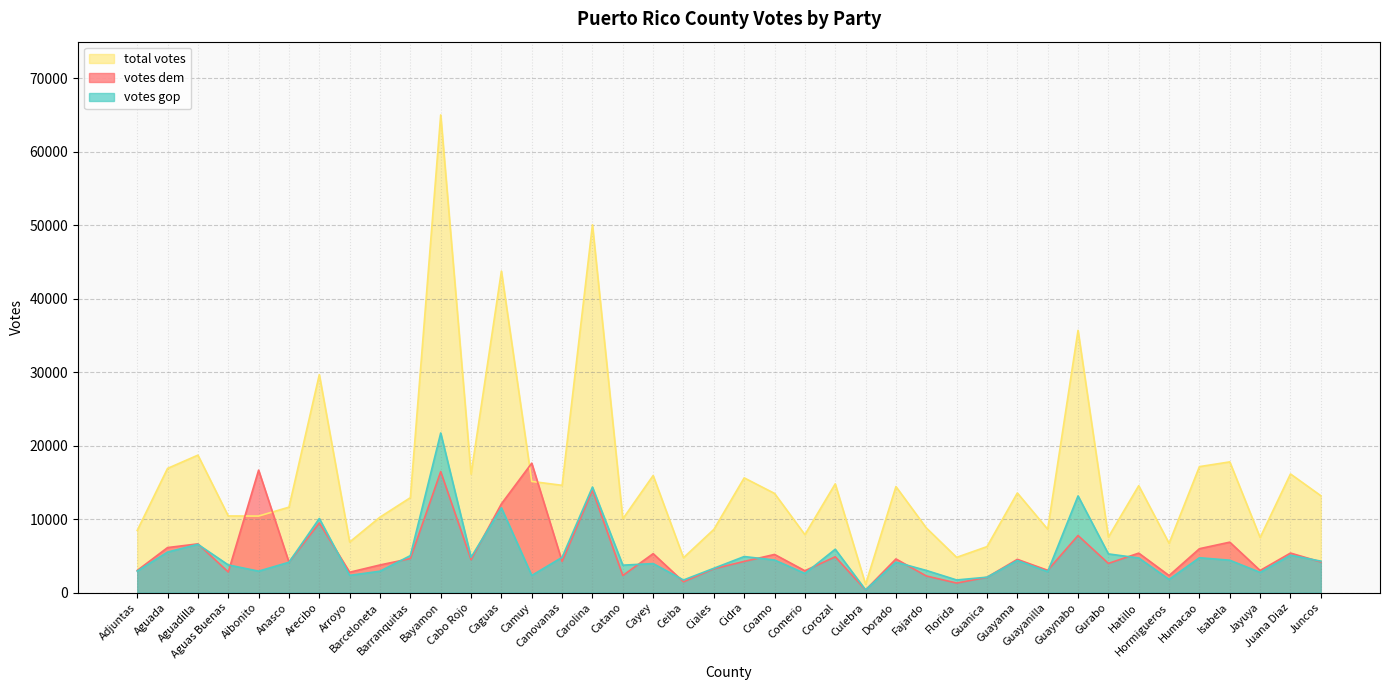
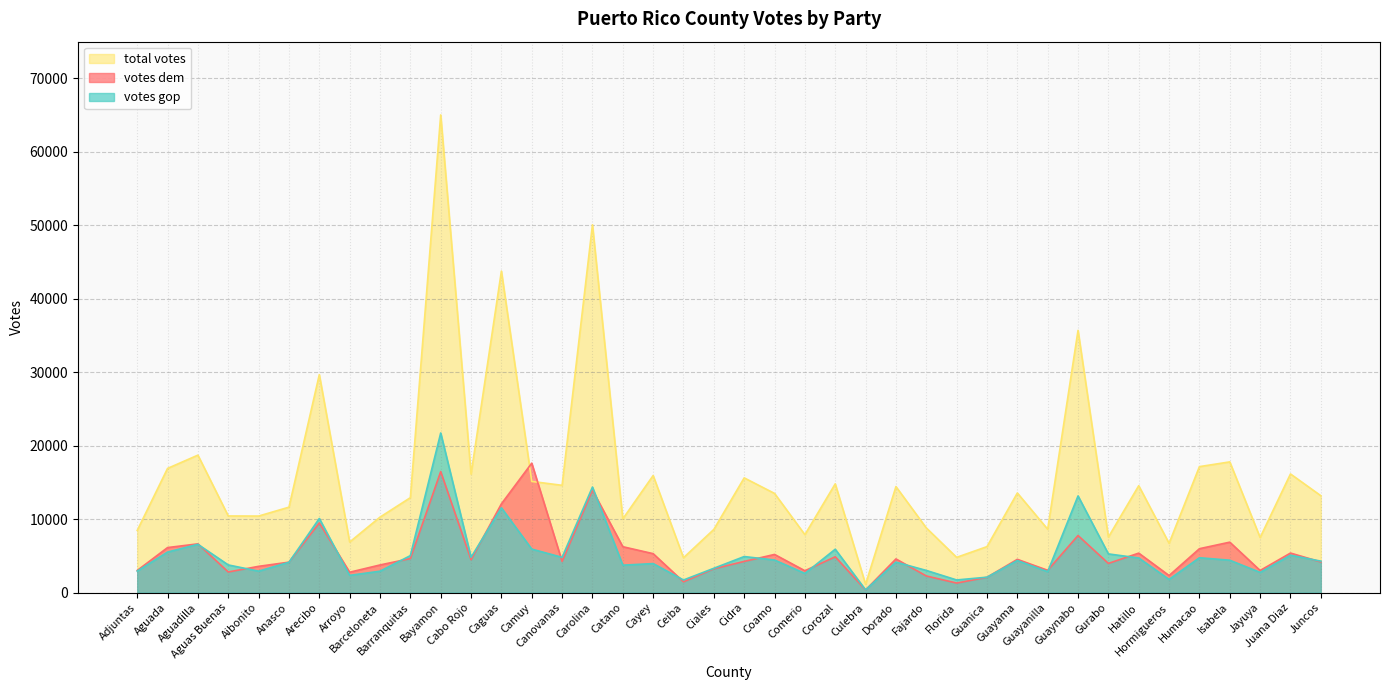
  {
    "total votes": {
      "Adjuntas": 8000,
      "Aguada": 17000,
      "Aguadilla": 19000,
      "Aguas Buenas": 10000,
      "Aibonito": 10000,
      "Anasco": 12000,
      "Arecibo": 30000,
      "Arroyo": 7000,
      "Barceloneta": 10000,
      "Barranquitas": 13000,
      "Bayamon": 65000,
      "Cabo Rojo": 16000,
      "Caguas": 44000,
      "Camuy": 15000,
      "Canovanas": 15000,
      "Carolina": 50000,
      "Catano": 10000,
      "Cayey": 16000,
      "Ceiba": 5000,
      "Ciales": 9000,
      "Cidra": 16000,
      "Coamo": 14000,
      "Comerio": 8000,
      "Corozal": 15000,
      "Culebra": 1000,
      "Dorado": 14000,
      "Fajardo": 9000,
      "Florida": 5000,
      "Guanica": 6000,
      "Guayama": 14000,
      "Guayanilla": 9000,
      "Guaynabo": 36000,
      "Gurabo": 8000,
      "Hatillo": 15000,
      "Hormigueros": 7000,
      "Humacao": 17000,
      "Isabela": 18000,
      "Jayuya": 8000,
      "Juana Diaz": 16000,
      "Juncos": 13000
    },
    "votes dem": {
      "Aguada": 6000,
      "Aguas Buenas": 3000,
-     "Aibonito": 17000,
+     "Aibonito": 4000,
      "Arecibo": 9000,
      "Arroyo": 3000,
      "Barceloneta": 4000,
      "Barranquitas": 5000,
      "Bayamon": 16000,
      "Caguas": 12000,
      "Camuy": 18000,
      "Canovanas": 4000,
      "Carolina": 14000,
-     "Catano": 2000,
+     "Catano": 6000,
      "Cayey": 5000,
      "Cidra": 4000,
      "Coamo": 5000,
      "Comerio": 3000,
      "Corozal": 5000,
      "Dorado": 5000,
      "Fajardo": 2000,
      "Florida": 1000,
      "Guaynabo": 8000,
      "Gurabo": 4000,
      "Hatillo": 5000,
      "Hormigueros": 2000,
      "Humacao": 6000,
      "Isabela": 7000
    },
    "votes gop": {
      "Aguada": 6000,
      "Aguas Buenas": 4000,
      "Aibonito": 3000,
      "Arecibo": 10000,
      "Arroyo": 2000,
      "Barceloneta": 3000,
      "Barranquitas": 5000,
      "Bayamon": 22000,
      "Caguas": 12000,
-     "Camuy": 2000,
+     "Camuy": 6000,
      "Canovanas": 5000,
      "Carolina": 14000,
      "Catano": 4000,
      "Cayey": 4000,
      "Cidra": 5000,
      "Coamo": 4000,
      "Comerio": 3000,
      "Corozal": 6000,
      "Dorado": 4000,
      "Fajardo": 3000,
      "Florida": 2000,
      "Guaynabo": 13000,
      "Gurabo": 5000,
      "Hatillo": 5000,
      "Hormigueros": 2000,
      "Humacao": 5000,
      "Isabela": 4000
    }
  }
